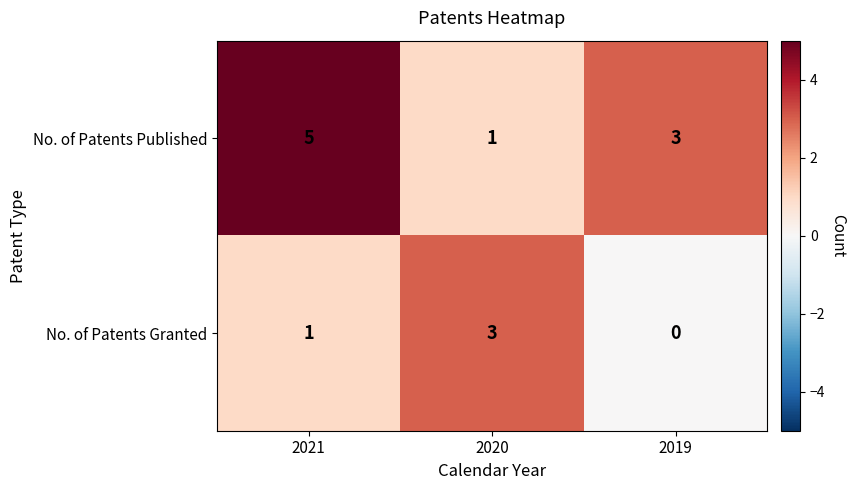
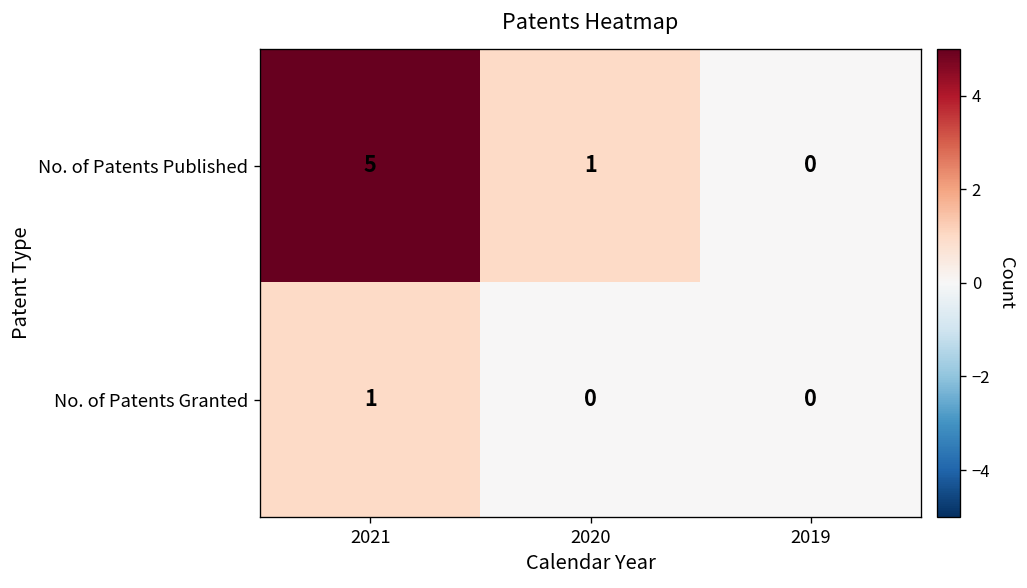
  {
    "No. of Patents Published": {
      "2021": 5,
      "2020": 1,
-     "2019": 3
+     "2019": 0
    },
    "No. of Patents Granted": {
      "2021": 1,
-     "2020": 3,
+     "2020": 0,
      "2019": 0
    }
  }
